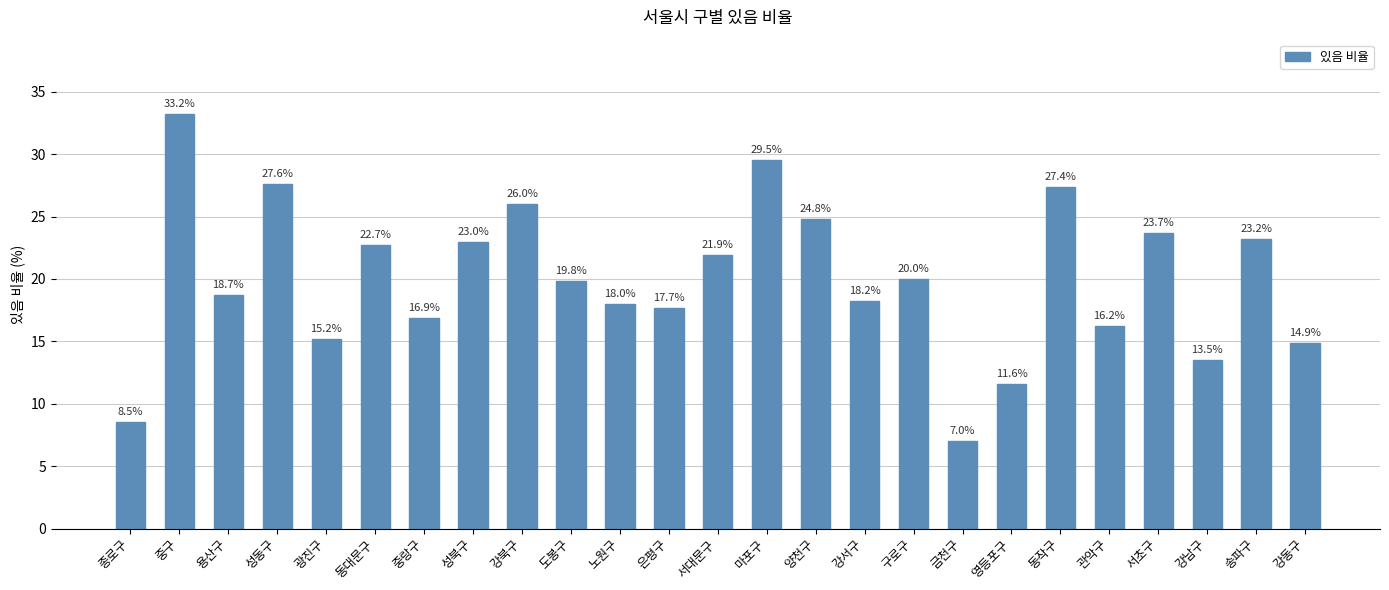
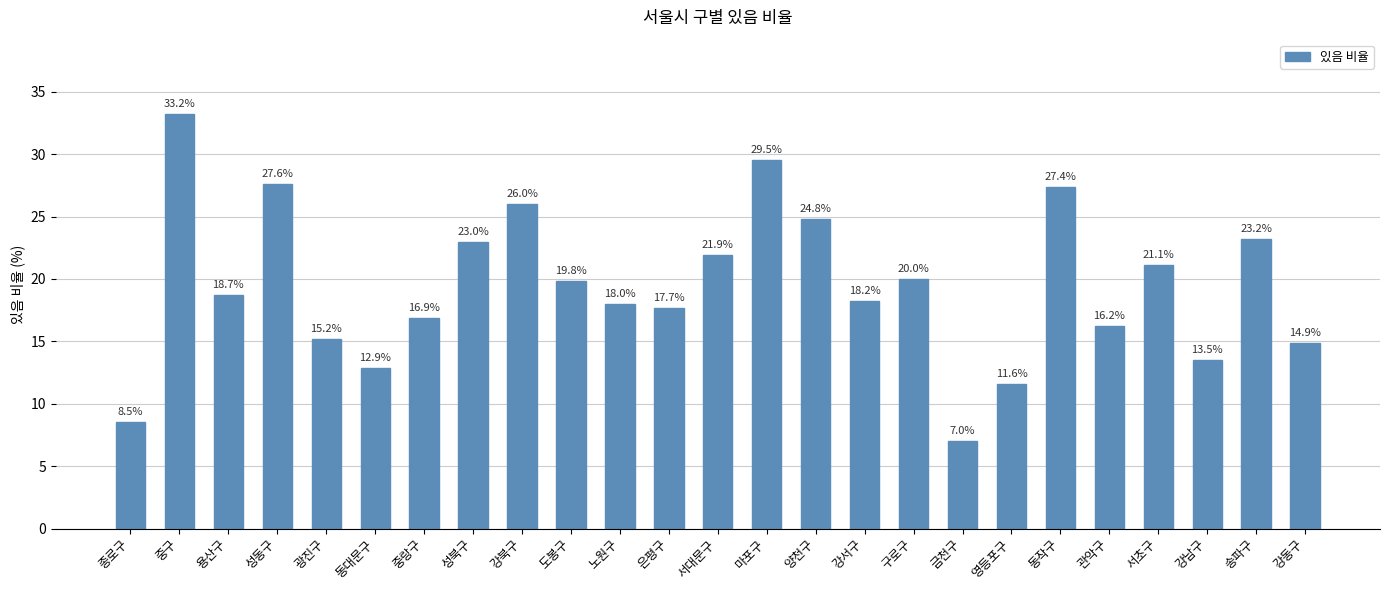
  {
    "종로구": "8.5%",
    "중구": "33.2%",
    "용산구": "18.7%",
    "성동구": "27.6%",
    "광진구": "15.2%",
-   "동대문구": "22.7%",
+   "동대문구": "12.9%",
    "중랑구": "16.9%",
    "성북구": "23.0%",
    "강북구": "26.0%",
    "도봉구": "19.8%",
    "노원구": "18.0%",
    "은평구": "17.7%",
    "서대문구": "21.9%",
    "마포구": "29.5%",
    "양천구": "24.8%",
    "강서구": "18.2%",
    "구로구": "20.0%",
    "금천구": "7.0%",
    "영등포구": "11.6%",
    "동작구": "27.4%",
    "관악구": "16.2%",
-   "서초구": "23.7%",
+   "서초구": "21.1%",
    "강남구": "13.5%",
    "송파구": "23.2%",
    "강동구": "14.9%"
  }
